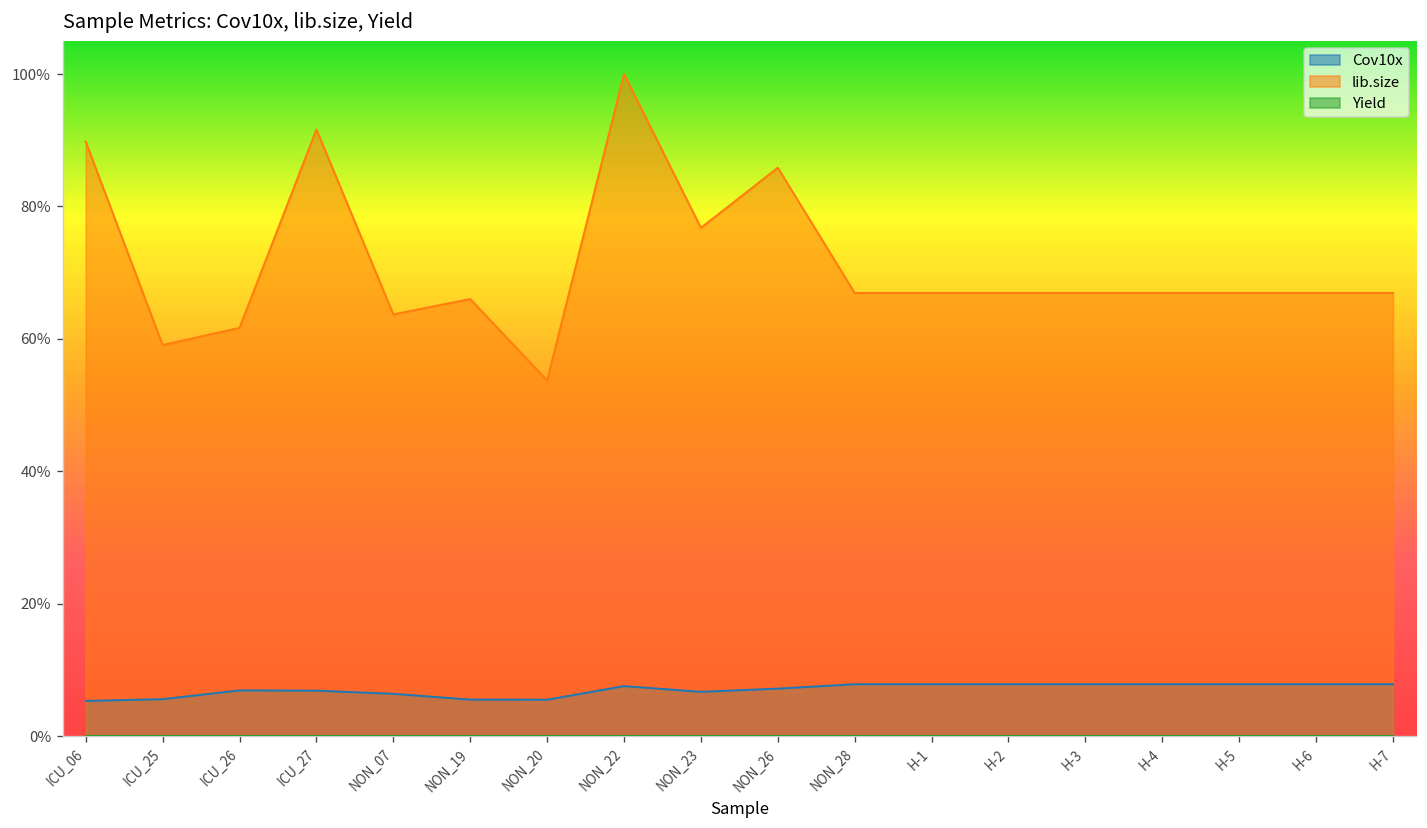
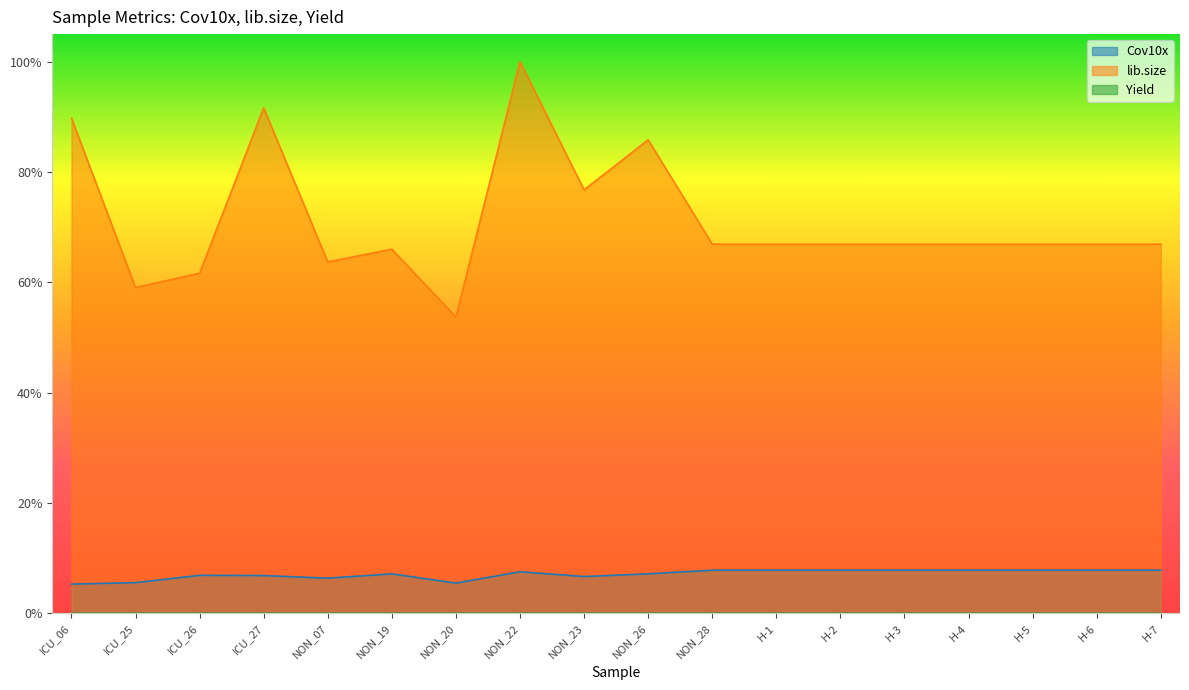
  {
    "Cov10x": {
      "ICU_06": "5%",
      "ICU_25": "6%",
      "ICU_26": "7%",
      "ICU_27": "7%",
      "NON_07": "6%",
-     "NON_19": "5%",
+     "NON_19": "7%",
      "NON_20": "5%",
      "NON_22": "8%",
      "NON_23": "7%",
      "NON_26": "7%",
      "NON_28": "8%",
      "H-1": "8%",
      "H-2": "8%",
      "H-3": "8%",
      "H-4": "8%",
      "H-5": "8%",
      "H-6": "8%",
      "H-7": "8%"
    },
    "lib.size": {
      "ICU_06": "90%",
      "ICU_25": "59%",
      "ICU_26": "62%",
      "ICU_27": "92%",
      "NON_07": "64%",
      "NON_19": "66%",
      "NON_20": "54%",
      "NON_22": "100%",
      "NON_23": "77%",
      "NON_26": "86%",
      "NON_28": "67%",
      "H-1": "67%",
      "H-2": "67%",
      "H-3": "67%",
      "H-4": "67%",
      "H-5": "67%",
      "H-6": "67%",
      "H-7": "67%"
    },
    "Yield": {
      "ICU_06": "0%",
      "ICU_25": "0%",
      "ICU_26": "0%",
      "ICU_27": "0%",
      "NON_07": "0%",
      "NON_19": "0%",
      "NON_20": "0%",
      "NON_22": "0%",
      "NON_23": "0%",
      "NON_26": "0%",
      "NON_28": "0%",
      "H-1": "0%",
      "H-2": "0%",
      "H-3": "0%",
      "H-4": "0%",
      "H-5": "0%",
      "H-6": "0%",
      "H-7": "0%"
    }
  }
